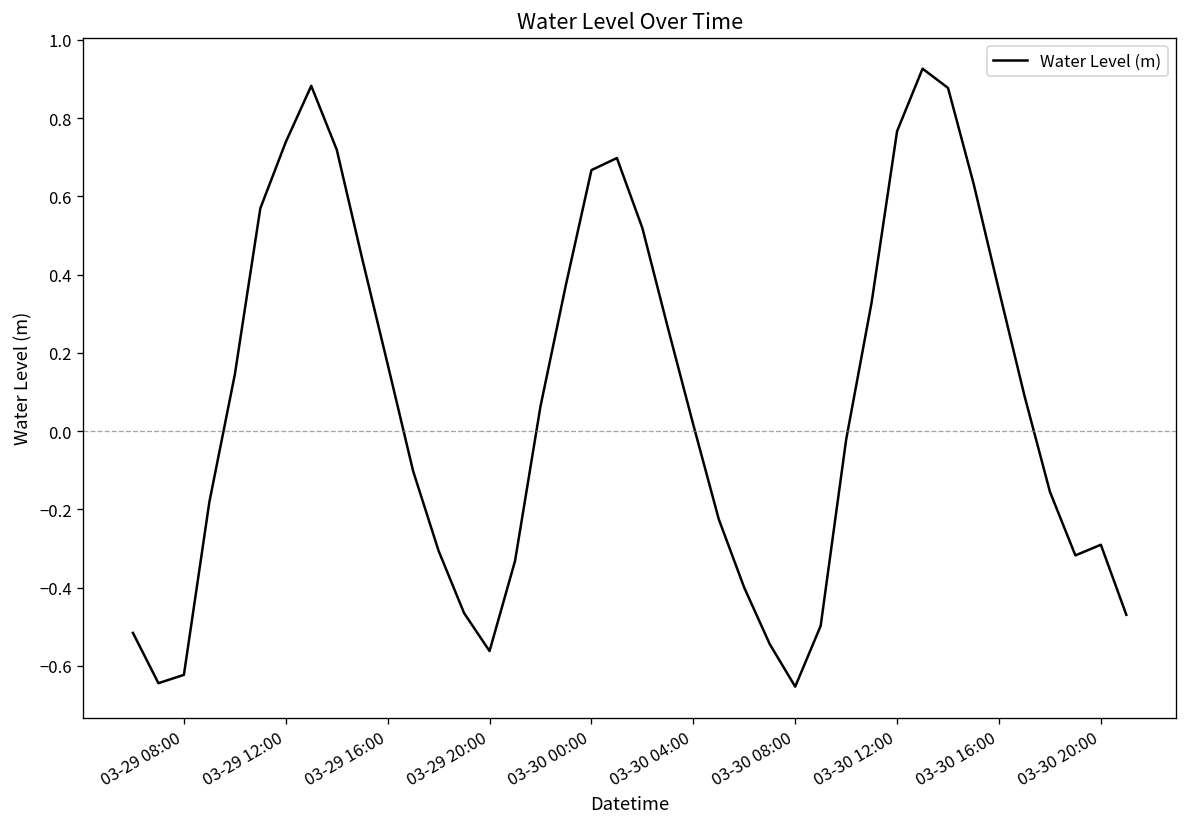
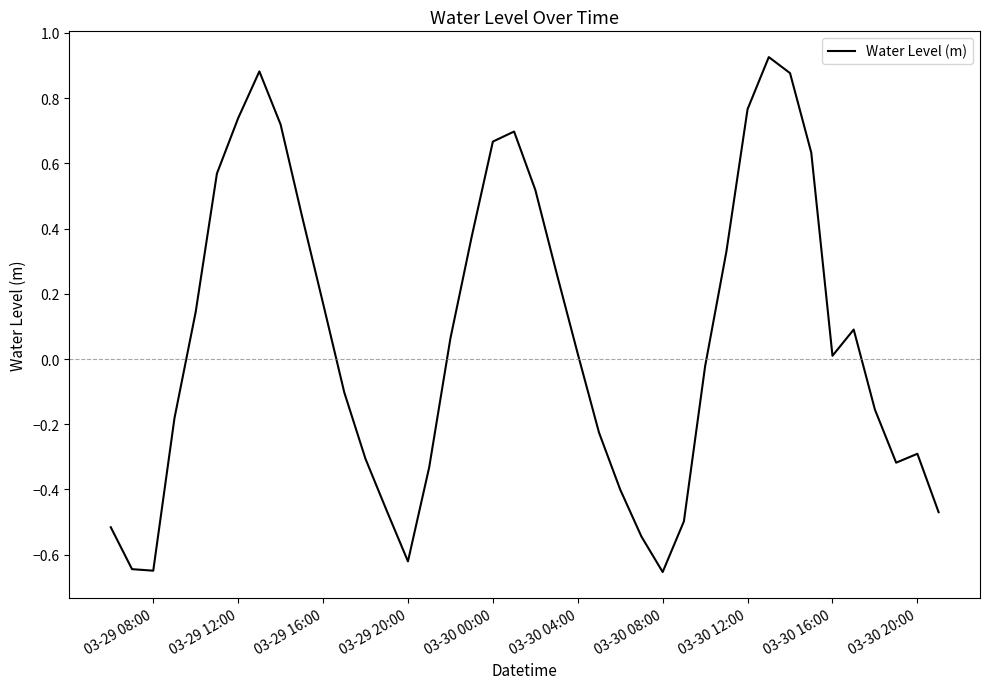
  {
-   "03-29 08:00": -0.62,
+   "03-29 08:00": -0.65,
    "03-29 12:00": 0.74,
    "03-29 16:00": 0.17,
-   "03-29 20:00": -0.56,
+   "03-29 20:00": -0.62,
    "03-30 00:00": 0.67,
    "03-30 04:00": 0.02,
    "03-30 08:00": -0.65,
    "03-30 12:00": 0.77,
-   "03-30 16:00": 0.36,
+   "03-30 16:00": 0.01,
    "03-30 20:00": -0.29
  }
